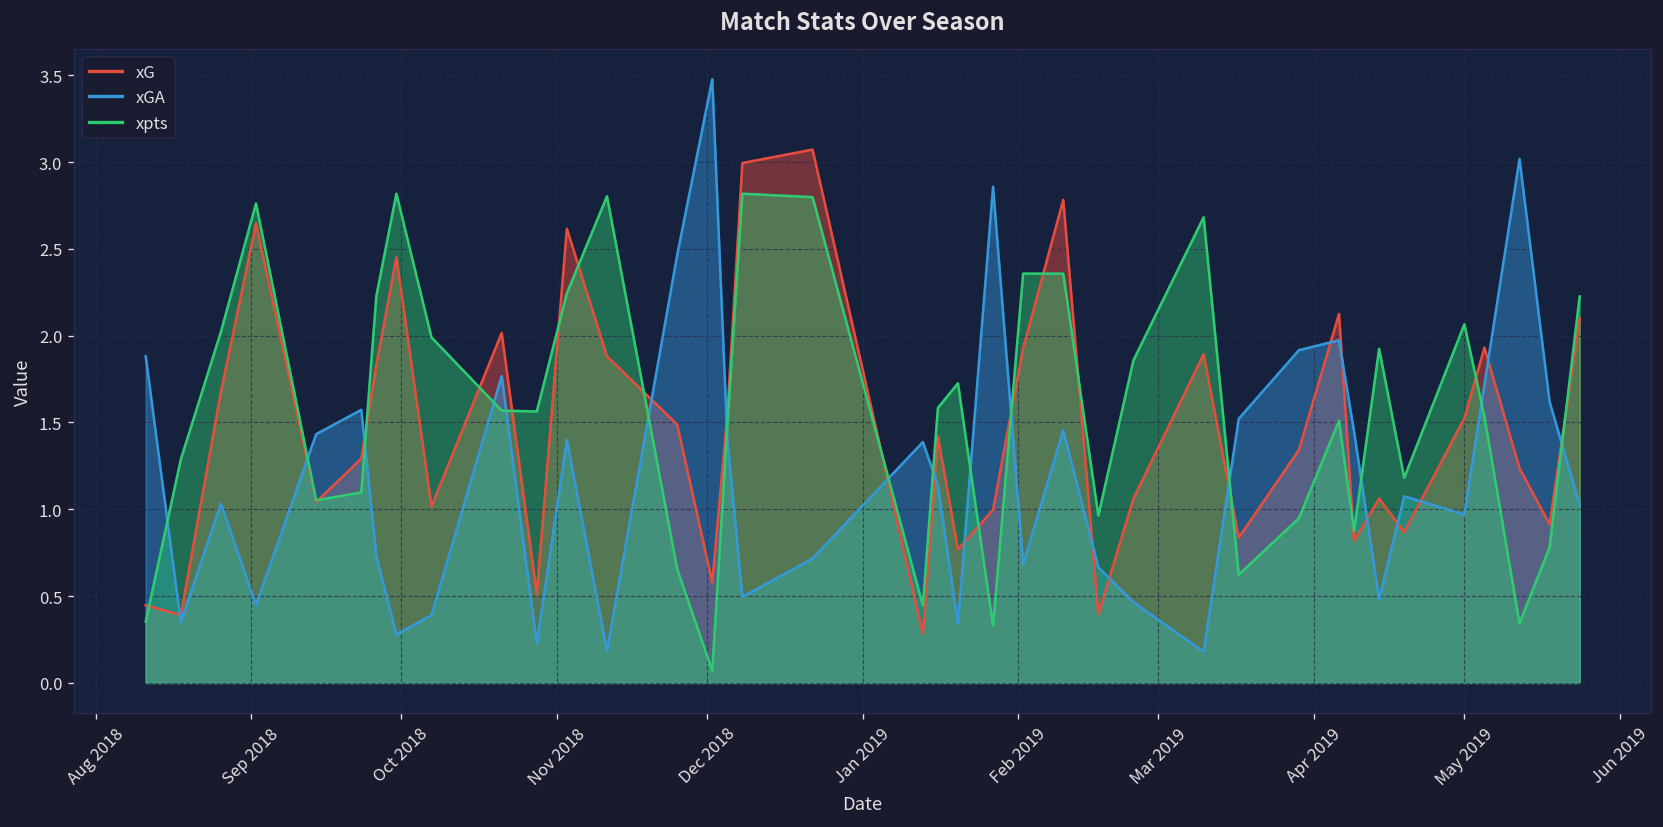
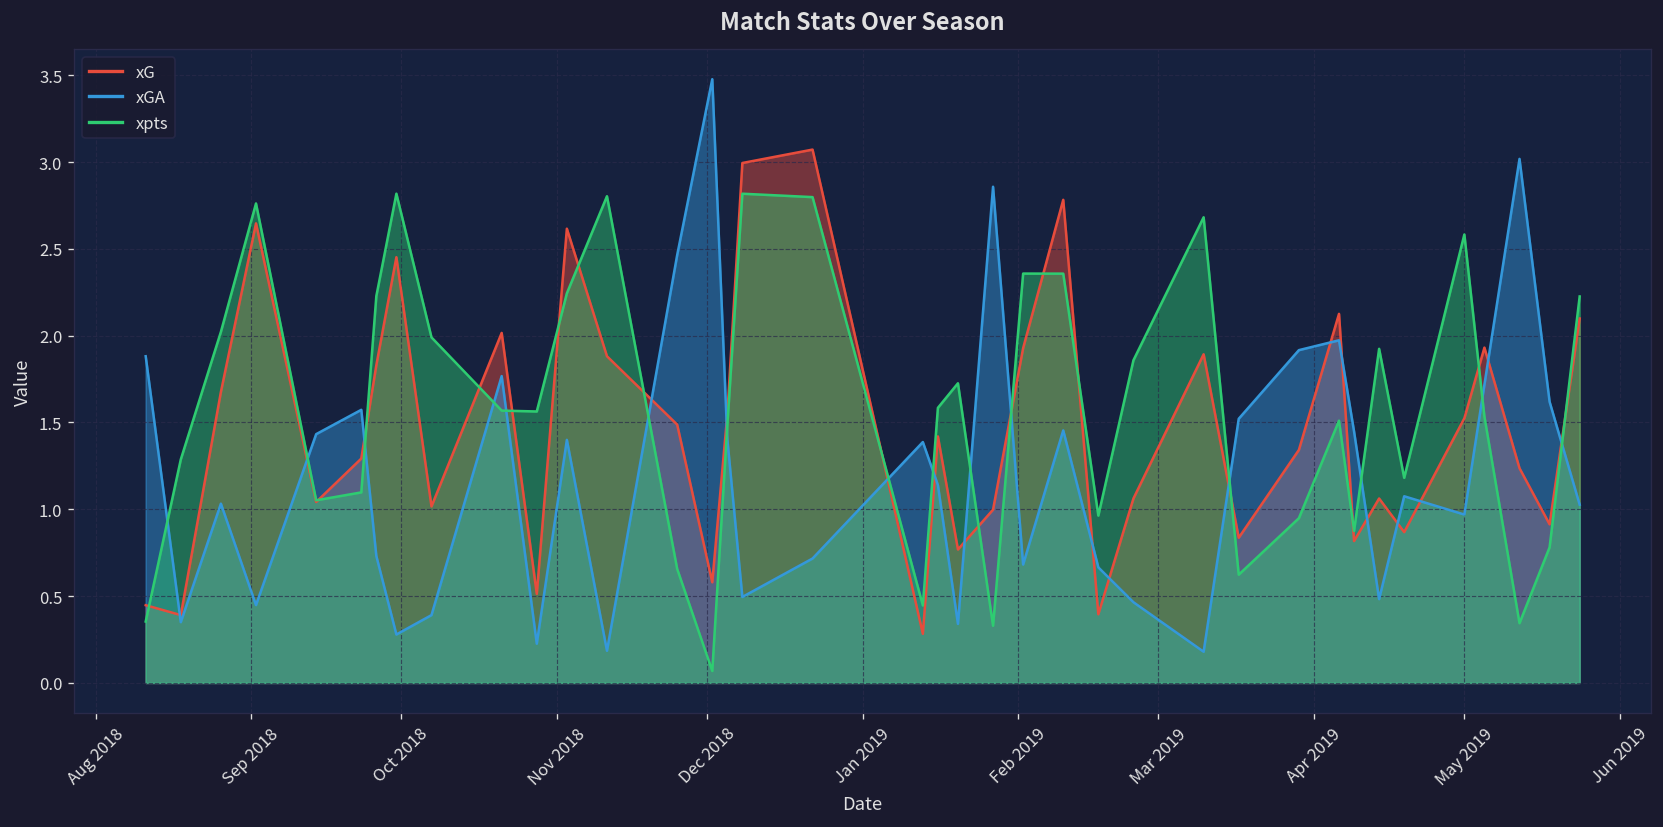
  {
    "xG": {
      "May 2019": 1.52
    },
    "xGA": {
      "May 2019": 0.97
    },
    "xpts": {
-     "May 2019": 2.07
+     "May 2019": 2.58
    }
  }
